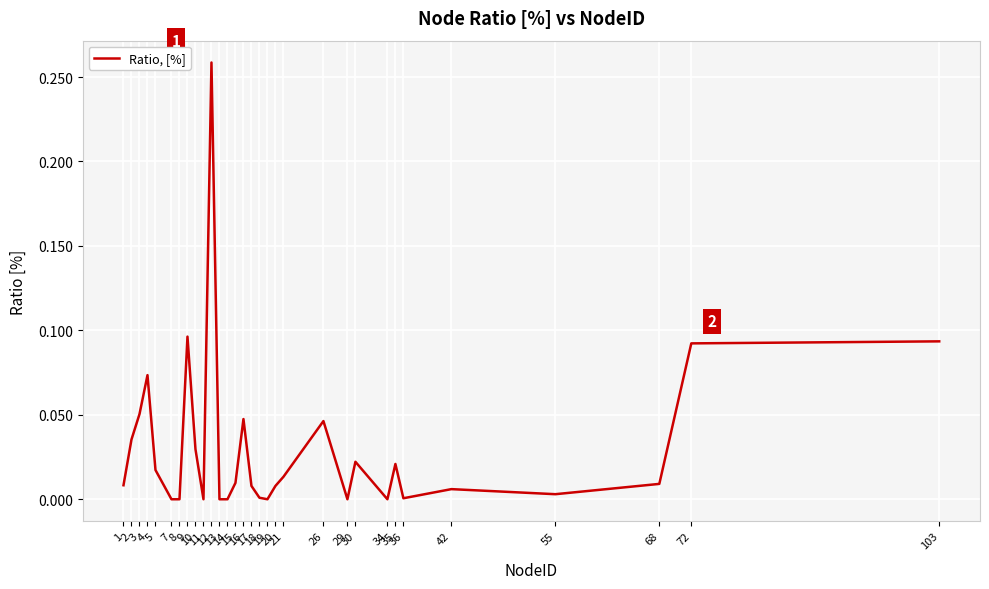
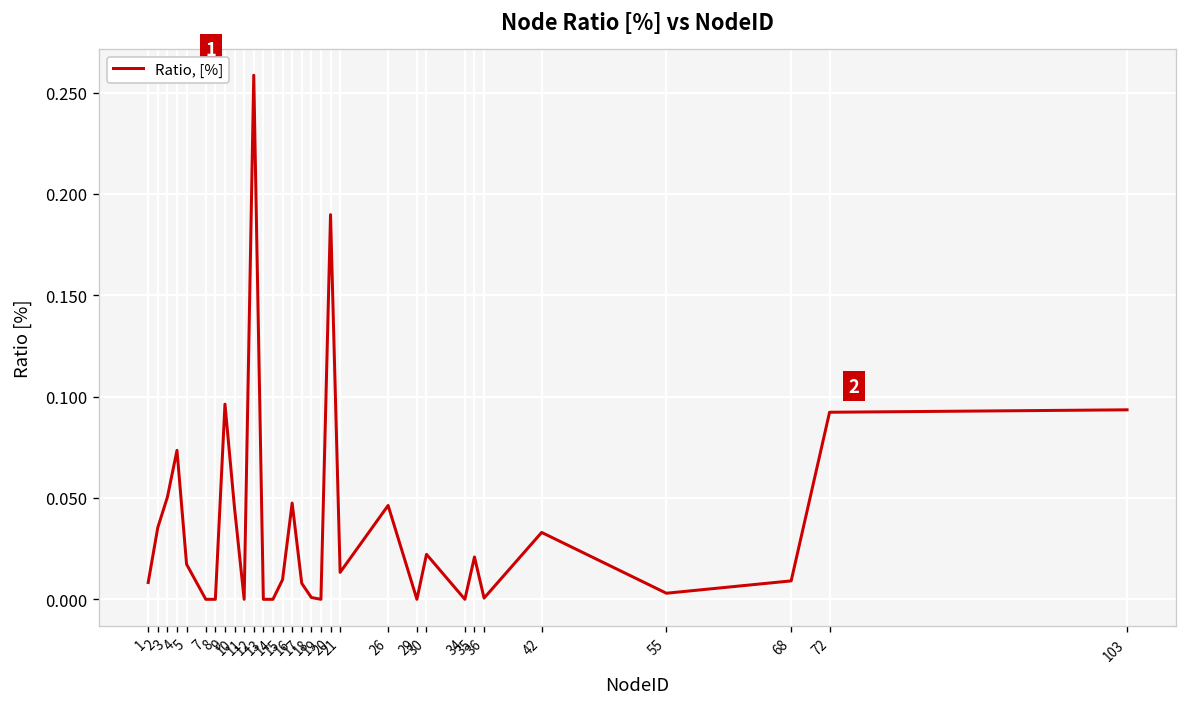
  {
    "1": 0.008,
    "2": 0.035,
    "3": 0.050,
    "4": 0.074,
    "5": 0.017,
    "7": 0.000,
    "8": 0.000,
    "9": 0.096,
-   "10": 0.030,
+   "10": 0.045,
    "11": 0.000,
    "12": 0.259,
    "13": 0.000,
    "14": 0.000,
    "15": 0.010,
    "16": 0.048,
    "17": 0.008,
    "18": 0.001,
    "19": 0.000,
-   "20": 0.008,
+   "20": 0.190,
    "21": 0.013,
    "26": 0.046,
    "29": 0.000,
    "30": 0.022,
    "34": 0.000,
    "35": 0.021,
    "36": 0.001,
-   "42": 0.006,
+   "42": 0.033,
    "55": 0.003,
    "68": 0.009,
    "103": 0.094
  }
